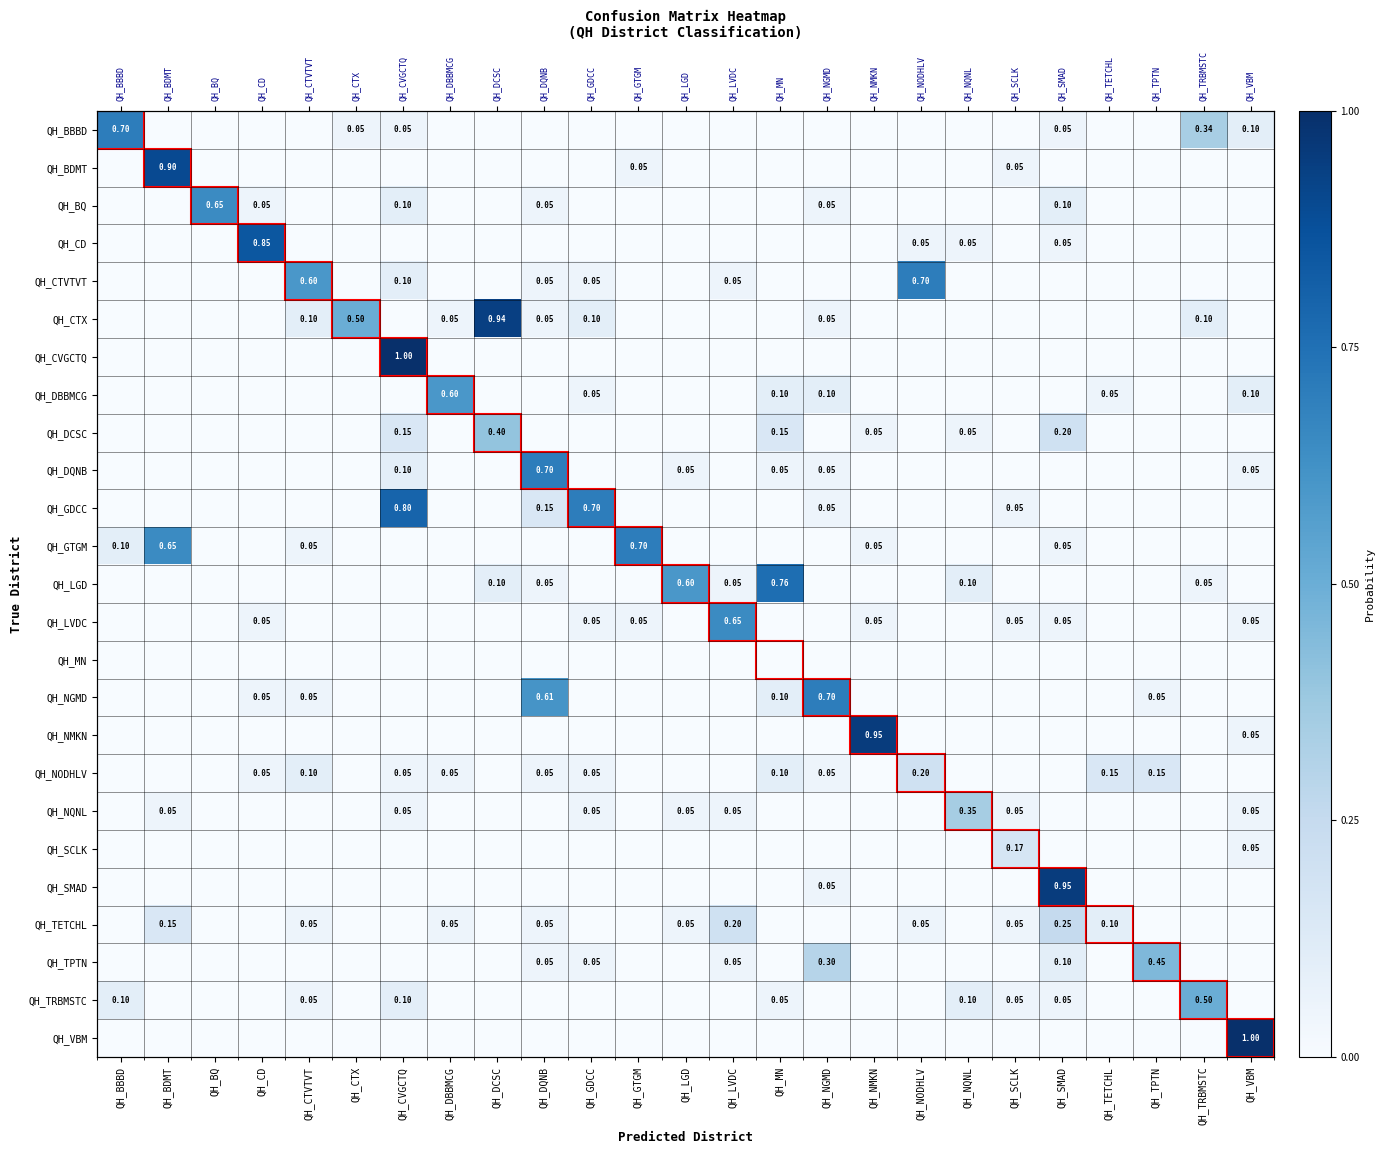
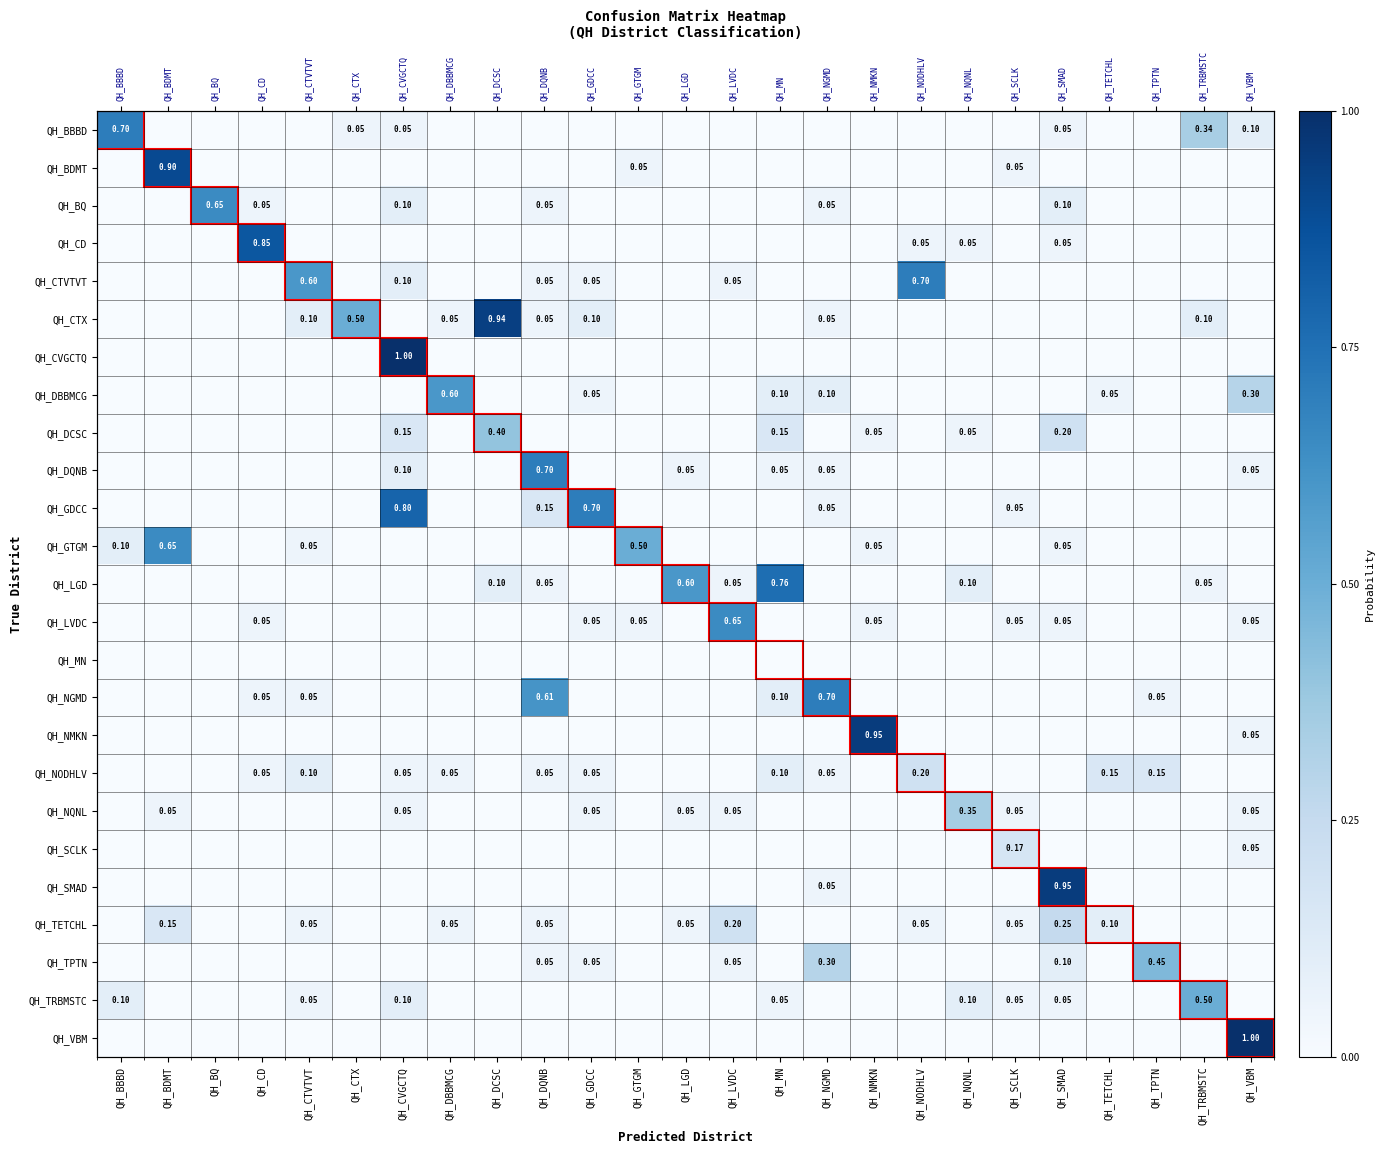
  {
    "QH_BBBD": {
      "QH_BBBD": 0.70,
      "QH_CTX": 0.05,
      "QH_CVGCTQ": 0.05,
      "QH_SMAD": 0.05,
      "QH_TRBMSTC": 0.34,
      "QH_VBM": 0.10
    },
    "QH_BDMT": {
      "QH_BDMT": 0.90,
      "QH_GTGM": 0.05,
      "QH_SCLK": 0.05
    },
    "QH_BQ": {
      "QH_BQ": 0.65,
      "QH_CD": 0.05,
      "QH_CVGCTQ": 0.10,
      "QH_DQNB": 0.05,
      "QH_NGMD": 0.05,
      "QH_SMAD": 0.10
    },
    "QH_CD": {
      "QH_CD": 0.85,
      "QH_NODHLV": 0.05,
      "QH_NQNL": 0.05,
      "QH_SMAD": 0.05
    },
    "QH_CTVTVT": {
      "QH_CTVTVT": 0.60,
      "QH_CVGCTQ": 0.10,
      "QH_DQNB": 0.05,
      "QH_GDCC": 0.05,
      "QH_LVDC": 0.05,
      "QH_NODHLV": 0.70
    },
    "QH_CTX": {
      "QH_CTVTVT": 0.10,
      "QH_CTX": 0.50,
      "QH_DBBMCG": 0.05,
      "QH_DCSC": 0.94,
      "QH_DQNB": 0.05,
      "QH_GDCC": 0.10,
      "QH_NGMD": 0.05,
      "QH_TRBMSTC": 0.10
    },
    "QH_CVGCTQ": {
      "QH_CVGCTQ": 1.00
    },
    "QH_DBBMCG": {
      "QH_DBBMCG": 0.60,
      "QH_GDCC": 0.05,
      "QH_MN": 0.10,
      "QH_NGMD": 0.10,
      "QH_TETCHL": 0.05,
-     "QH_VBM": 0.10
+     "QH_VBM": 0.30
    },
    "QH_DCSC": {
      "QH_CVGCTQ": 0.15,
      "QH_DCSC": 0.40,
      "QH_MN": 0.15,
      "QH_NMKN": 0.05,
      "QH_NQNL": 0.05,
      "QH_SMAD": 0.20
    },
    "QH_DQNB": {
      "QH_CVGCTQ": 0.10,
      "QH_DQNB": 0.70,
      "QH_LGD": 0.05,
      "QH_MN": 0.05,
      "QH_NGMD": 0.05,
      "QH_VBM": 0.05
    },
    "QH_GDCC": {
      "QH_CVGCTQ": 0.80,
      "QH_DQNB": 0.15,
      "QH_GDCC": 0.70,
      "QH_NGMD": 0.05,
      "QH_SCLK": 0.05
    },
    "QH_GTGM": {
      "QH_BBBD": 0.10,
      "QH_BDMT": 0.65,
      "QH_CTVTVT": 0.05,
-     "QH_GTGM": 0.70,
+     "QH_GTGM": 0.50,
      "QH_NMKN": 0.05,
      "QH_SMAD": 0.05
    },
    "QH_LGD": {
      "QH_DCSC": 0.10,
      "QH_DQNB": 0.05,
      "QH_LGD": 0.60,
      "QH_LVDC": 0.05,
      "QH_MN": 0.76,
      "QH_NQNL": 0.10,
      "QH_TRBMSTC": 0.05
    },
    "QH_LVDC": {
      "QH_CD": 0.05,
      "QH_GDCC": 0.05,
      "QH_GTGM": 0.05,
      "QH_LVDC": 0.65,
      "QH_NMKN": 0.05,
      "QH_SCLK": 0.05,
      "QH_SMAD": 0.05,
      "QH_VBM": 0.05
    },
    "QH_NGMD": {
      "QH_CD": 0.05,
      "QH_CTVTVT": 0.05,
      "QH_DQNB": 0.61,
      "QH_MN": 0.10,
      "QH_NGMD": 0.70,
      "QH_TPTN": 0.05
    },
    "QH_NMKN": {
      "QH_NMKN": 0.95,
      "QH_VBM": 0.05
    },
    "QH_NODHLV": {
      "QH_CD": 0.05,
      "QH_CTVTVT": 0.10,
      "QH_CVGCTQ": 0.05,
      "QH_DBBMCG": 0.05,
      "QH_DQNB": 0.05,
      "QH_GDCC": 0.05,
      "QH_MN": 0.10,
      "QH_NGMD": 0.05,
      "QH_NODHLV": 0.20,
      "QH_TETCHL": 0.15,
      "QH_TPTN": 0.15
    },
    "QH_NQNL": {
      "QH_BDMT": 0.05,
      "QH_CVGCTQ": 0.05,
      "QH_GDCC": 0.05,
      "QH_LGD": 0.05,
      "QH_LVDC": 0.05,
      "QH_NQNL": 0.35,
      "QH_SCLK": 0.05,
      "QH_VBM": 0.05
    },
    "QH_SCLK": {
      "QH_SCLK": 0.17,
      "QH_VBM": 0.05
    },
    "QH_SMAD": {
      "QH_NGMD": 0.05,
      "QH_SMAD": 0.95
    },
    "QH_TETCHL": {
      "QH_BDMT": 0.15,
      "QH_CTVTVT": 0.05,
      "QH_DBBMCG": 0.05,
      "QH_DQNB": 0.05,
      "QH_LGD": 0.05,
      "QH_LVDC": 0.20,
      "QH_NODHLV": 0.05,
      "QH_SCLK": 0.05,
      "QH_SMAD": 0.25,
      "QH_TETCHL": 0.10
    },
    "QH_TPTN": {
      "QH_DQNB": 0.05,
      "QH_GDCC": 0.05,
      "QH_LVDC": 0.05,
      "QH_NGMD": 0.30,
      "QH_SMAD": 0.10,
      "QH_TPTN": 0.45
    },
    "QH_TRBMSTC": {
      "QH_BBBD": 0.10,
      "QH_CTVTVT": 0.05,
      "QH_CVGCTQ": 0.10,
      "QH_MN": 0.05,
      "QH_NQNL": 0.10,
      "QH_SCLK": 0.05,
      "QH_SMAD": 0.05,
      "QH_TRBMSTC": 0.50
    },
    "QH_VBM": {
      "QH_VBM": 1.00
    }
  }
